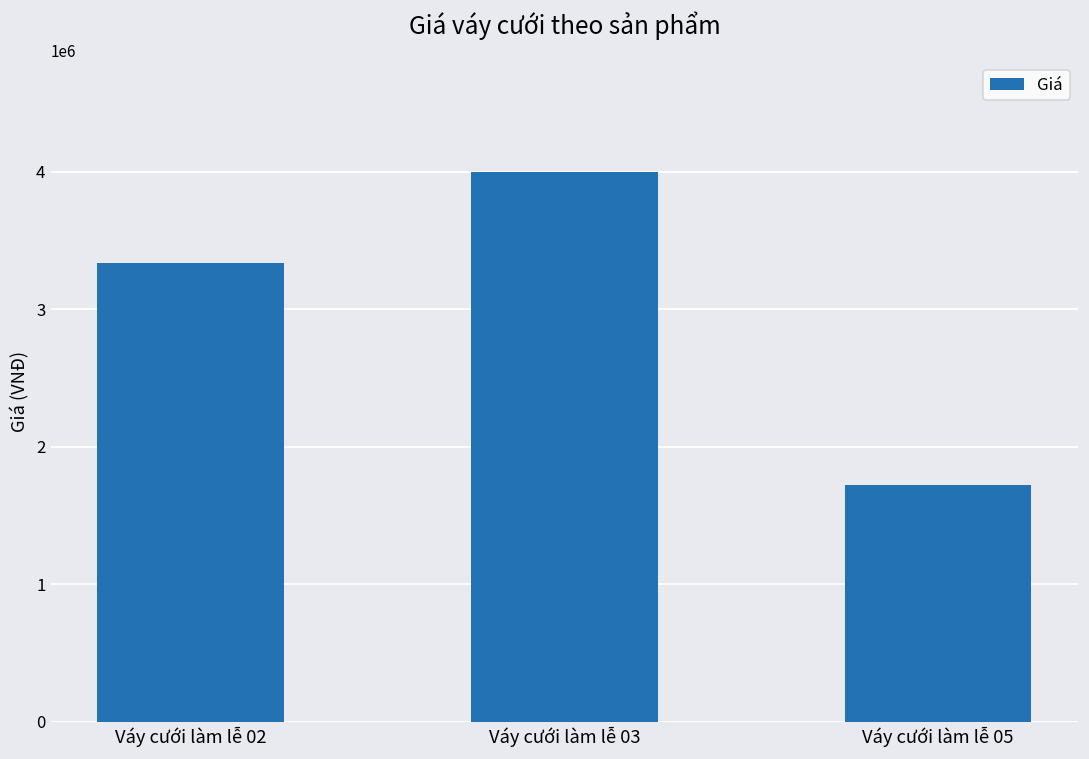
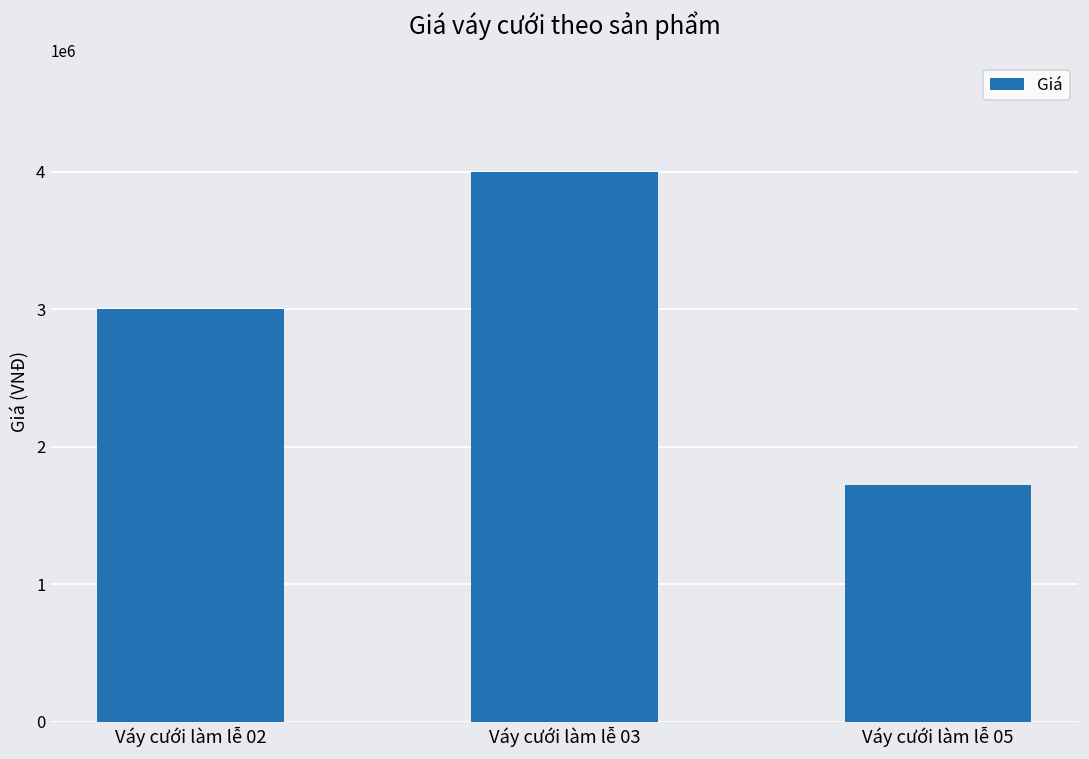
  {
-   "Váy cưới làm lễ 02": 3340000,
+   "Váy cưới làm lễ 02": 3000000,
    "Váy cưới làm lễ 03": 4000000,
    "Váy cưới làm lễ 05": 1720000
  }
